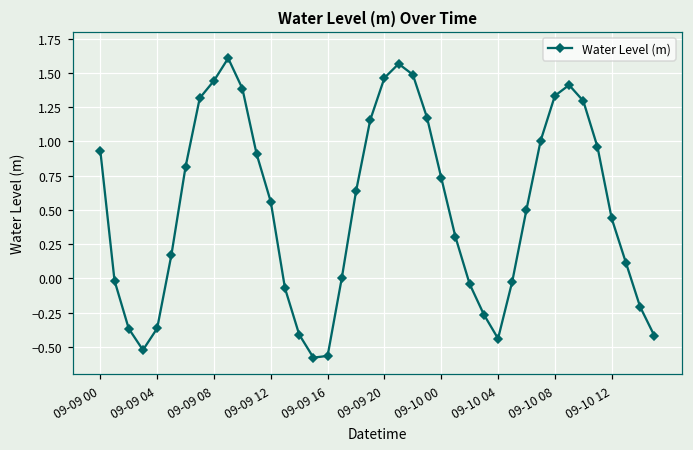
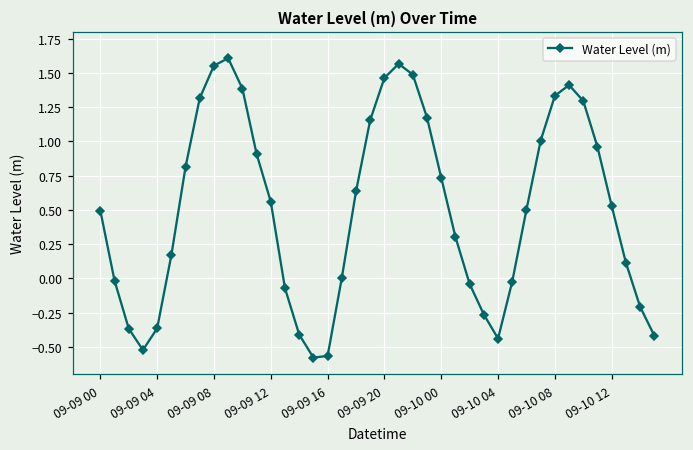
  {
-   "09-09 00": 0.93,
+   "09-09 00": 0.50,
    "09-09 04": -0.36,
-   "09-09 08": 1.44,
+   "09-09 08": 1.55,
    "09-09 12": 0.56,
    "09-09 16": -0.56,
    "09-09 20": 1.46,
    "09-10 00": 0.74,
    "09-10 04": -0.44,
    "09-10 08": 1.33,
-   "09-10 12": 0.44
+   "09-10 12": 0.53
  }
